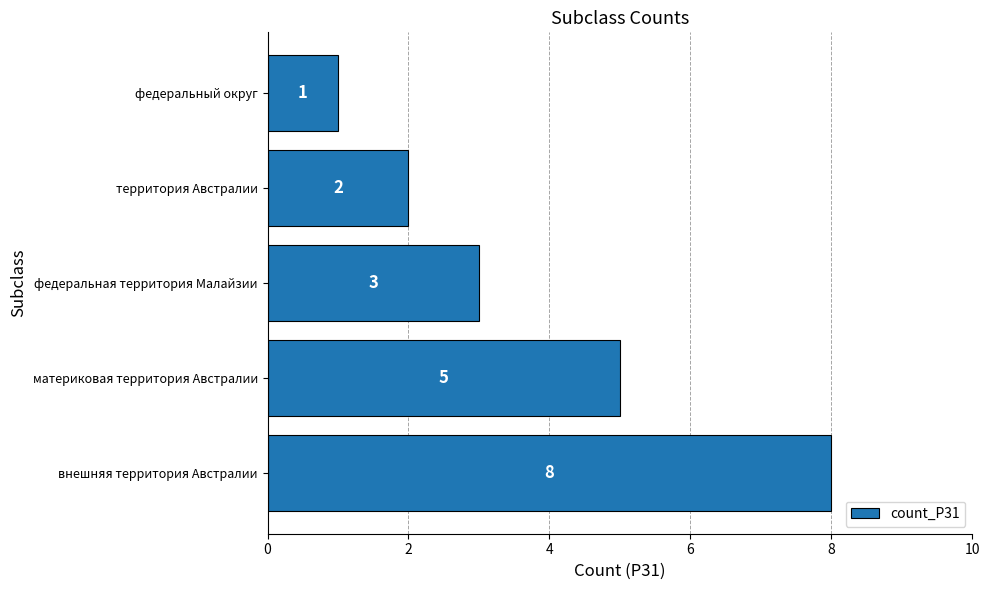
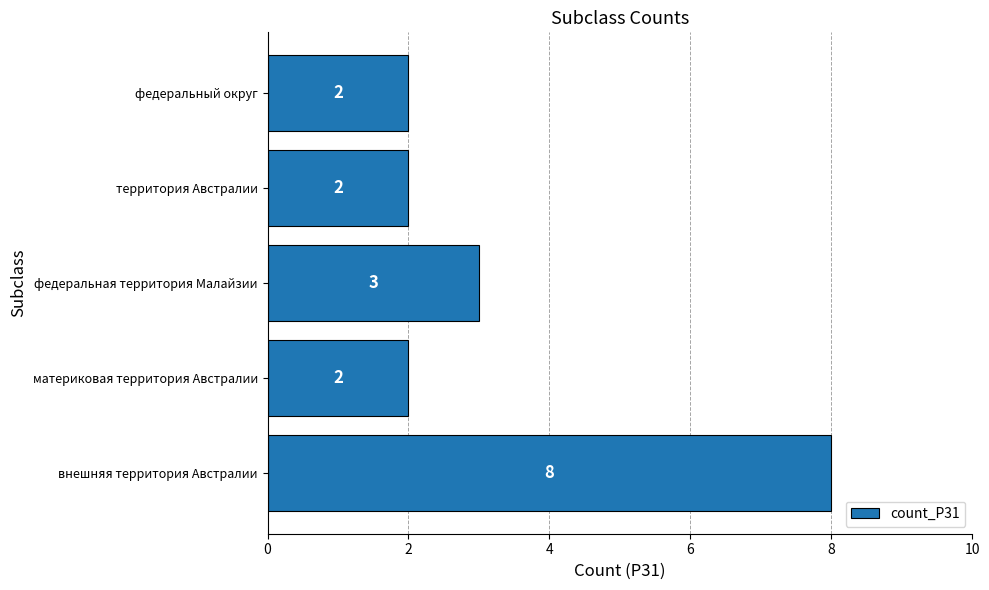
  {
-   "федеральный округ": 1,
+   "федеральный округ": 2,
    "территория Австралии": 2,
    "федеральная территория Малайзии": 3,
-   "материковая территория Австралии": 5,
+   "материковая территория Австралии": 2,
    "внешняя территория Австралии": 8
  }
